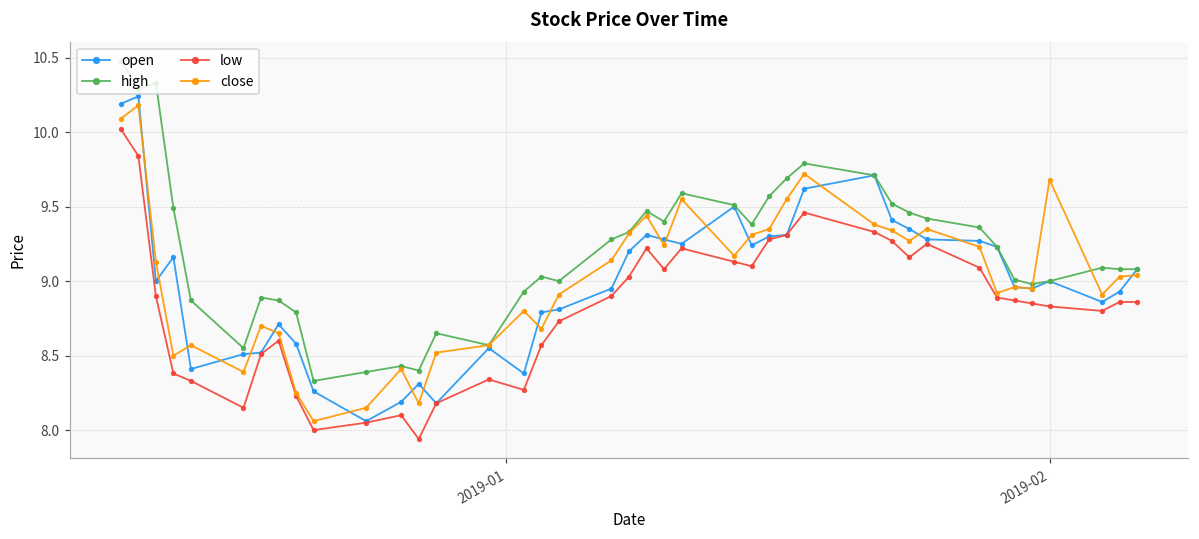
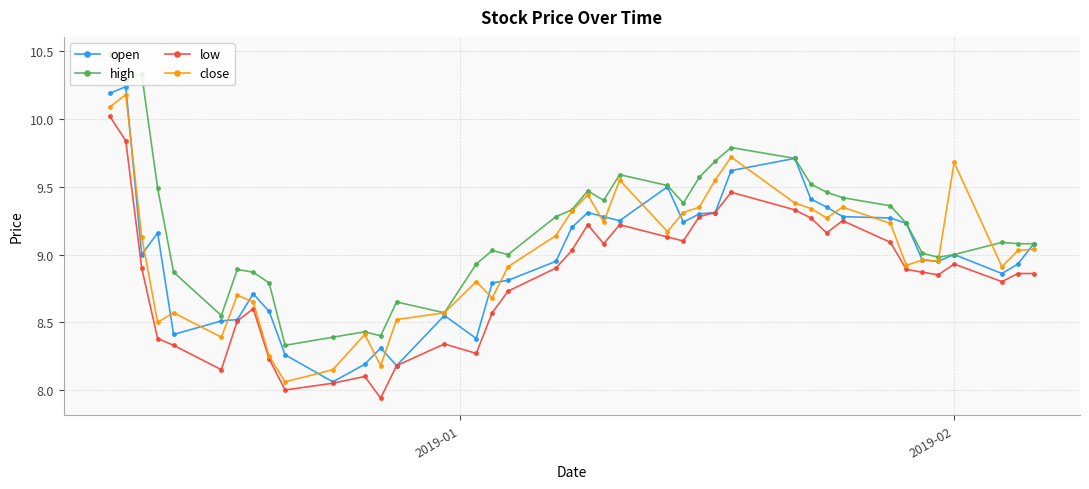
  {
    "low": {
-     "2019-02": 8.83
+     "2019-02": 8.93
    },
    "close": {
      "2019-02": 9.68
    }
  }
